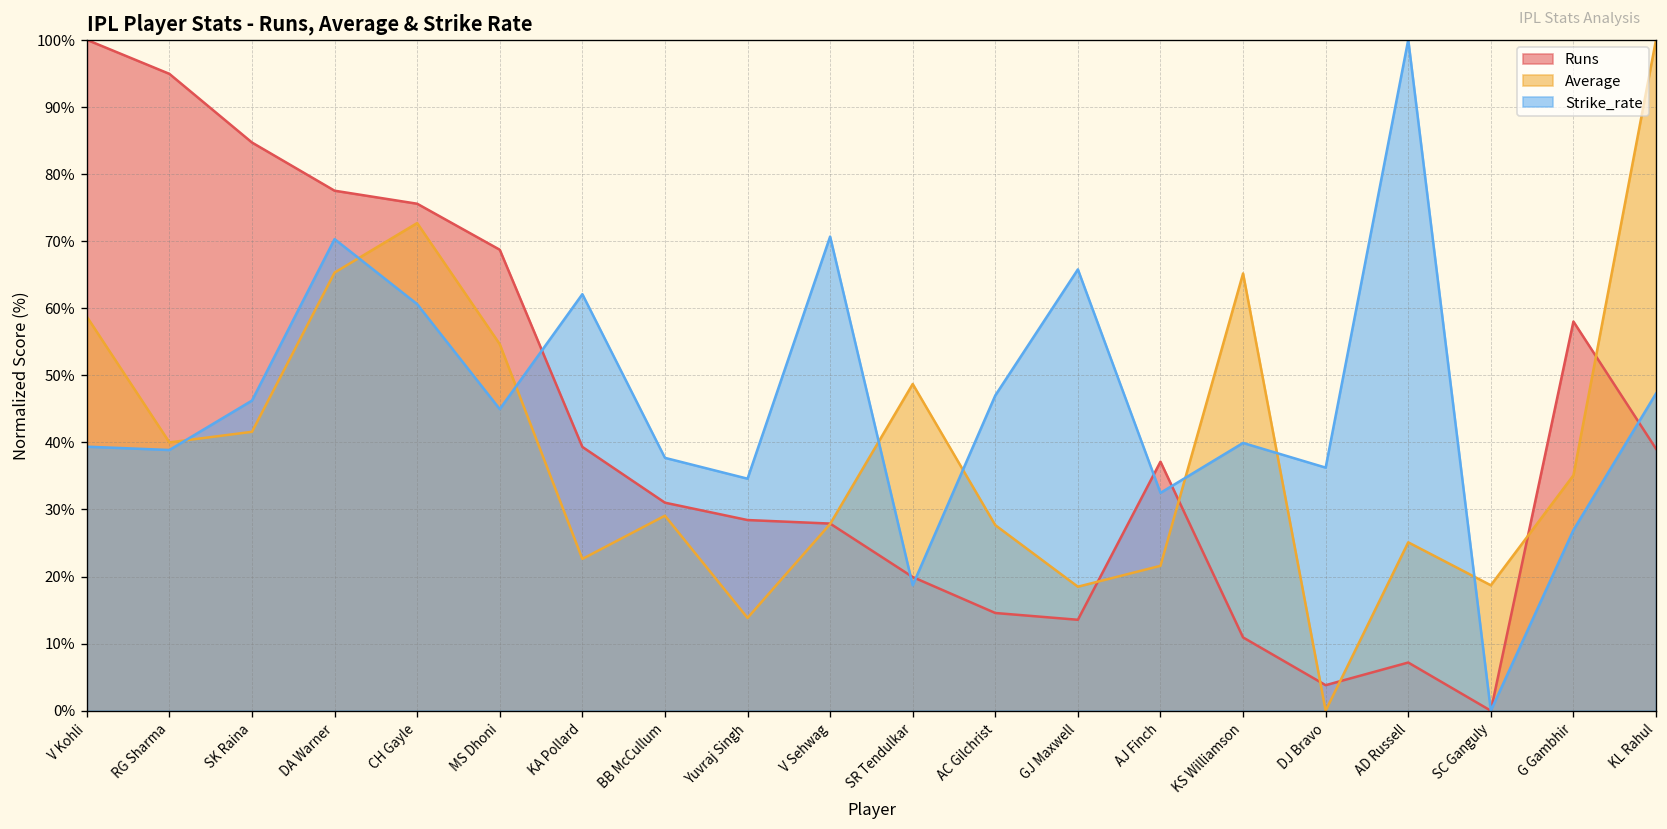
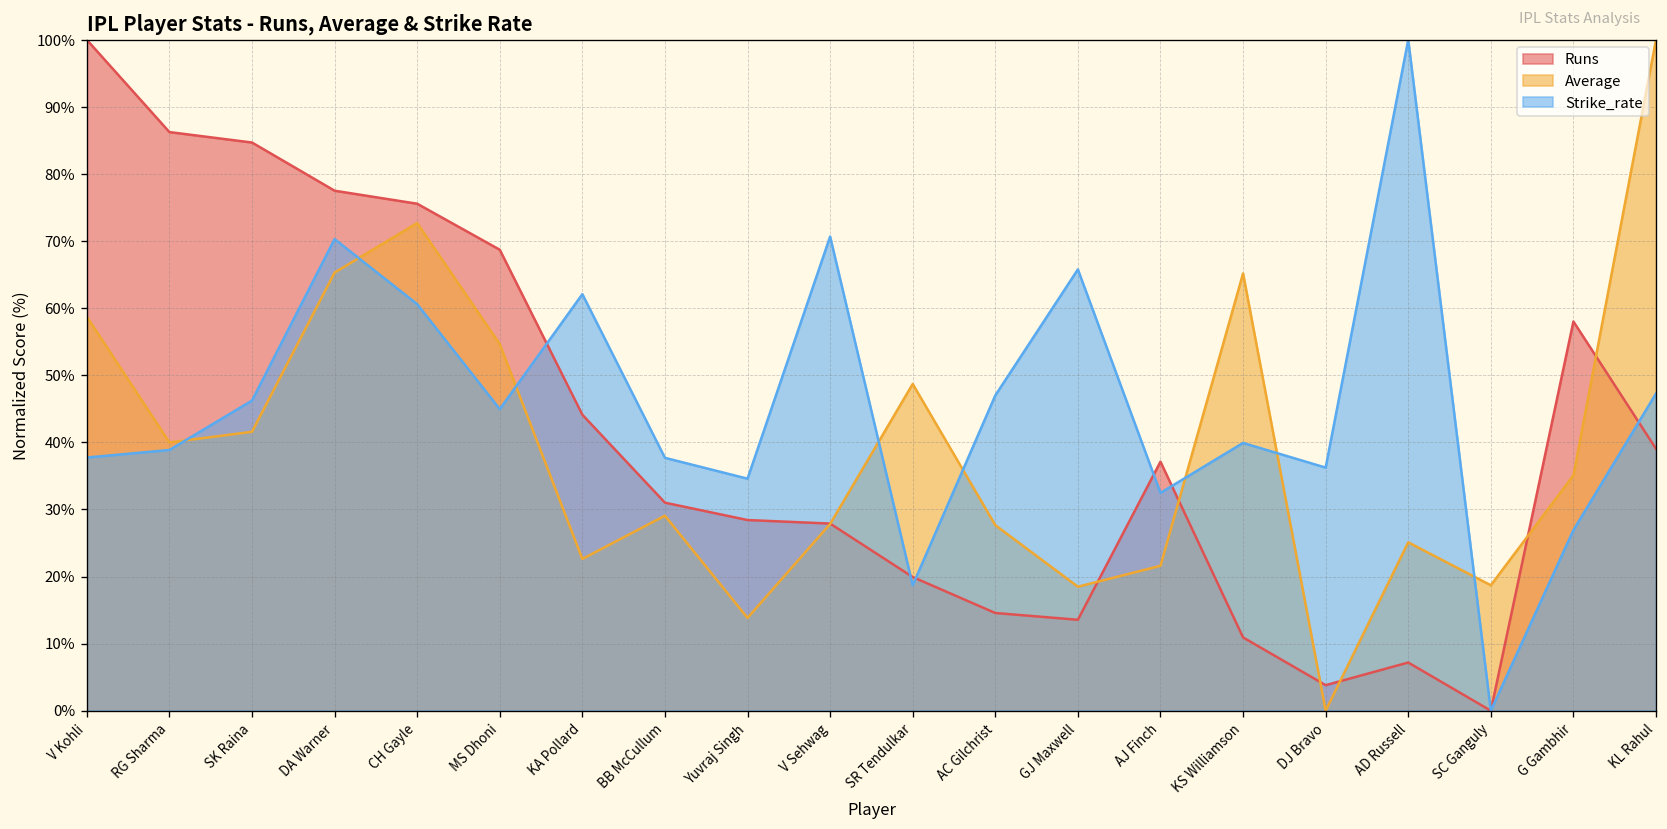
  {
    "Runs": {
      "V Kohli": "100%",
-     "RG Sharma": "95%",
+     "RG Sharma": "86%",
      "SK Raina": "85%",
      "DA Warner": "78%",
      "CH Gayle": "76%",
      "MS Dhoni": "69%",
-     "KA Pollard": "39%",
+     "KA Pollard": "44%",
      "BB McCullum": "31%",
      "Yuvraj Singh": "28%",
      "SR Tendulkar": "20%",
      "AC Gilchrist": "15%",
      "GJ Maxwell": "14%",
      "AJ Finch": "37%",
      "KS Williamson": "11%",
      "DJ Bravo": "4%",
      "AD Russell": "7%",
      "G Gambhir": "58%",
      "KL Rahul": "39%"
    },
    "Average": {
      "V Kohli": "59%",
      "RG Sharma": "40%",
      "SK Raina": "42%",
      "DA Warner": "65%",
      "CH Gayle": "73%",
      "MS Dhoni": "55%",
      "KA Pollard": "23%",
      "BB McCullum": "29%",
      "Yuvraj Singh": "14%",
      "SR Tendulkar": "49%",
      "AC Gilchrist": "28%",
      "GJ Maxwell": "18%",
      "AJ Finch": "22%",
      "KS Williamson": "65%",
      "DJ Bravo": "0%",
      "AD Russell": "25%",
      "SC Ganguly": "19%",
      "G Gambhir": "35%",
      "KL Rahul": "100%"
    },
    "Strike_rate": {
-     "V Kohli": "39%",
+     "V Kohli": "38%",
      "RG Sharma": "39%",
      "SK Raina": "46%",
      "DA Warner": "70%",
      "CH Gayle": "61%",
      "MS Dhoni": "45%",
      "KA Pollard": "62%",
      "BB McCullum": "38%",
      "Yuvraj Singh": "35%",
      "V Sehwag": "71%",
      "SR Tendulkar": "19%",
      "AC Gilchrist": "47%",
      "GJ Maxwell": "66%",
      "AJ Finch": "32%",
      "KS Williamson": "40%",
      "DJ Bravo": "36%",
      "AD Russell": "100%",
      "G Gambhir": "27%",
      "KL Rahul": "47%"
    }
  }
